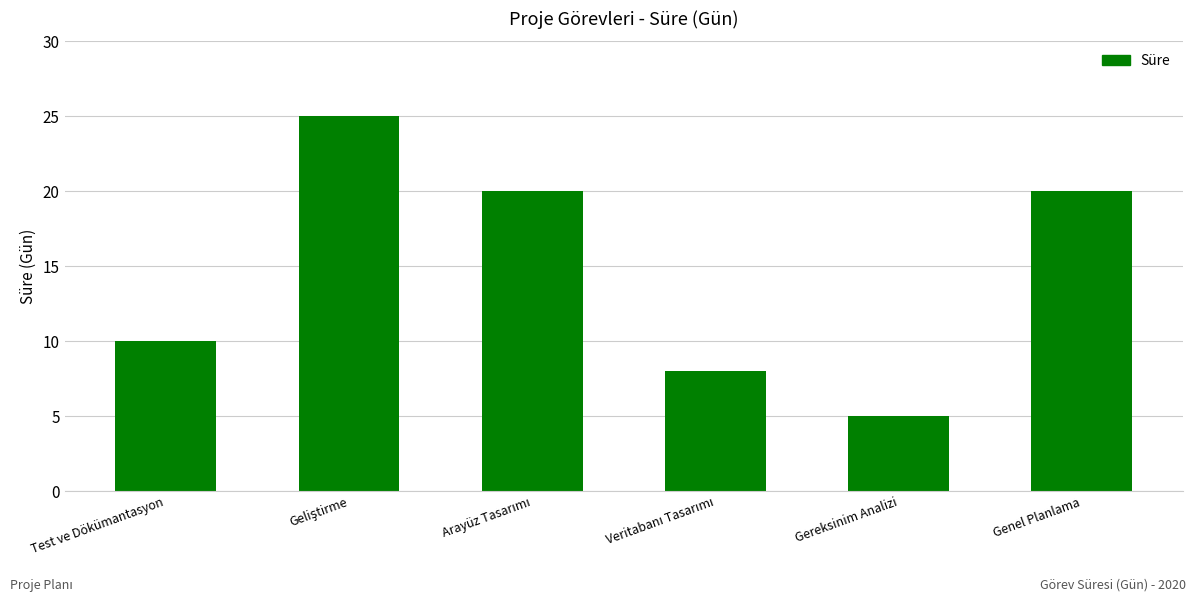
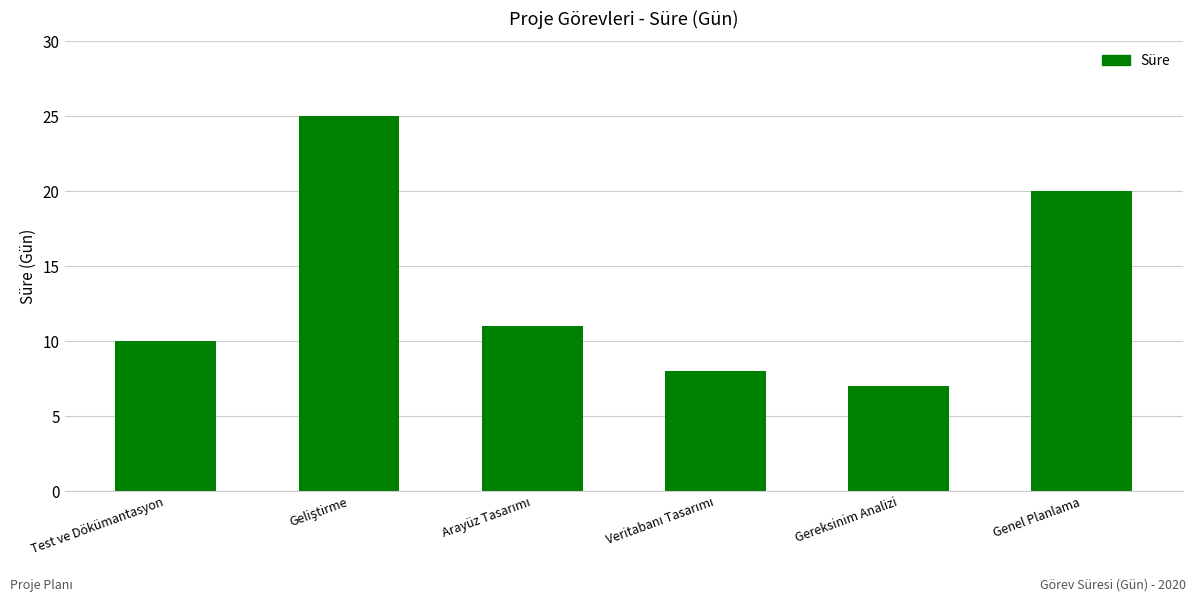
  {
    "Test ve Dökümantasyon": 10,
    "Geliştirme": 25,
-   "Arayüz Tasarımı": 20,
+   "Arayüz Tasarımı": 11,
    "Veritabanı Tasarımı": 8,
-   "Gereksinim Analizi": 5,
+   "Gereksinim Analizi": 7,
    "Genel Planlama": 20
  }
